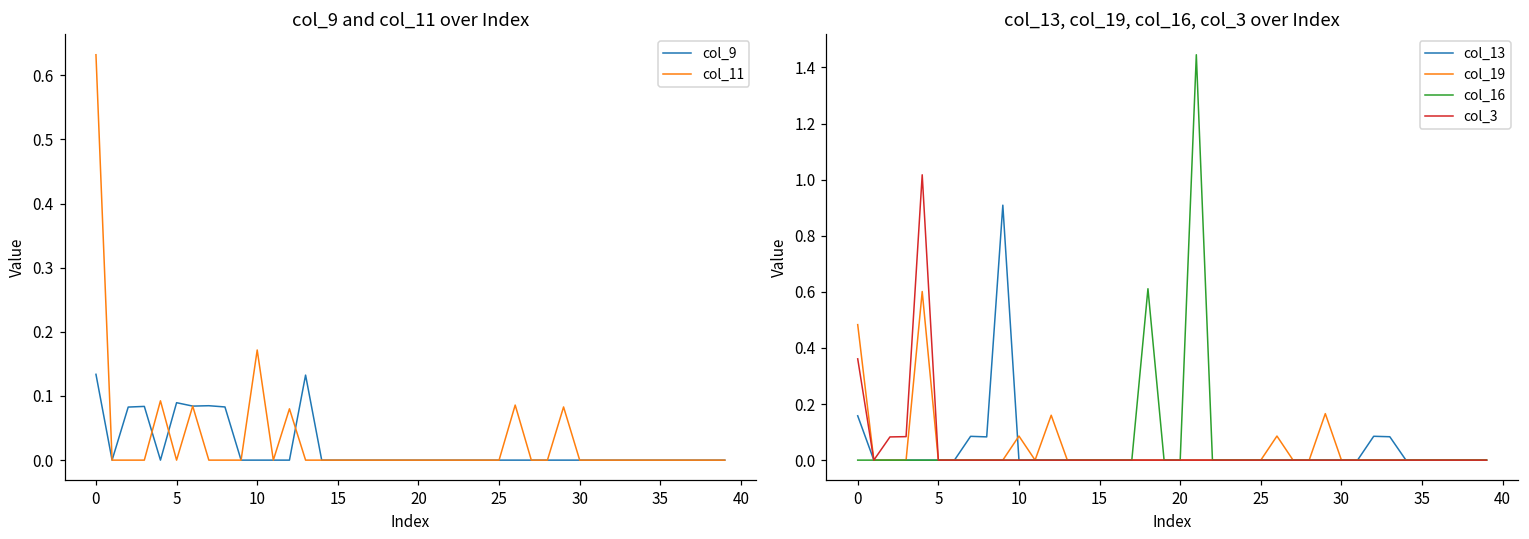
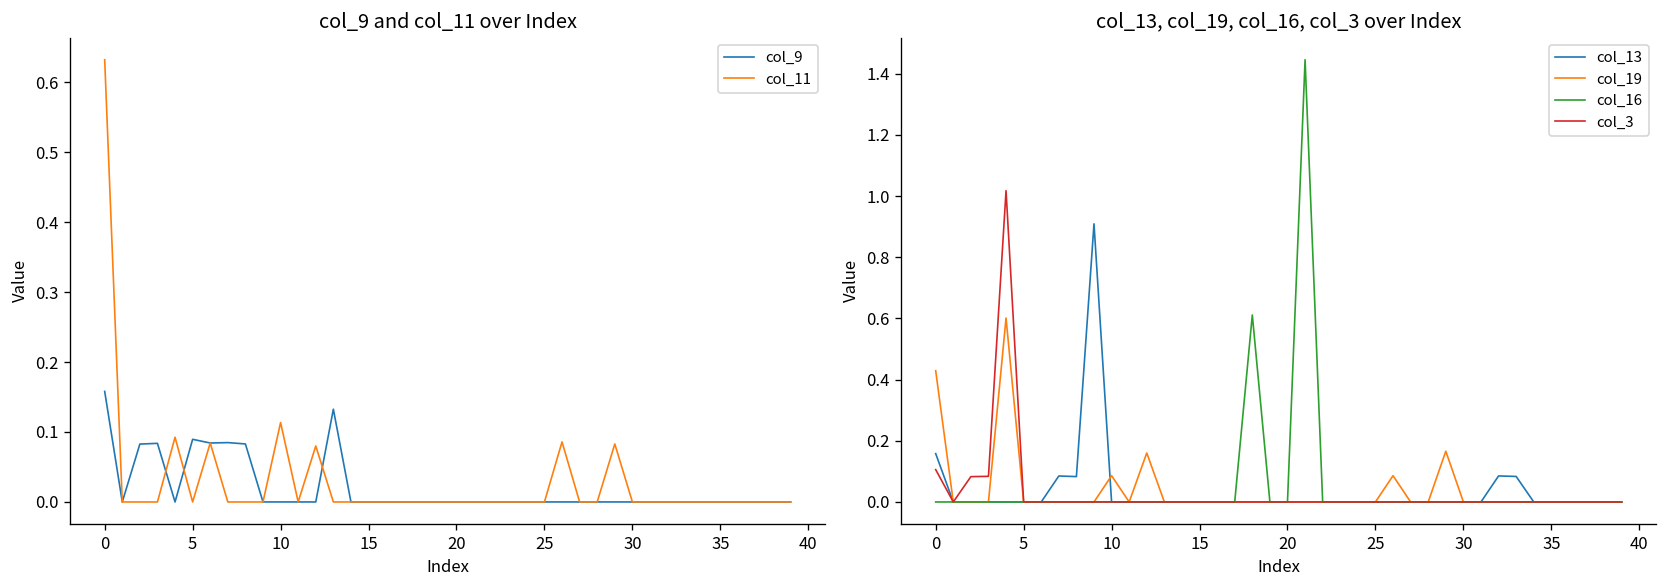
  {
    "col_9 and col_11 over Index": {
      "col_9": {
-       "0": 0.13,
+       "0": 0.16,
        "5": 0.09,
        "10": 0.00
      },
      "col_11": {
        "0": 0.63,
        "5": 0.00,
-       "10": 0.17
+       "10": 0.11
      }
    },
    "col_13, col_19, col_16, col_3 over Index": {
      "col_13": {
        "0": 0.16
      },
      "col_19": {
-       "0": 0.48,
+       "0": 0.43,
        "10": 0.09
      },
      "col_16": {
        "0": 0.00
      },
      "col_3": {
-       "0": 0.36
+       "0": 0.11
      }
    }
  }
